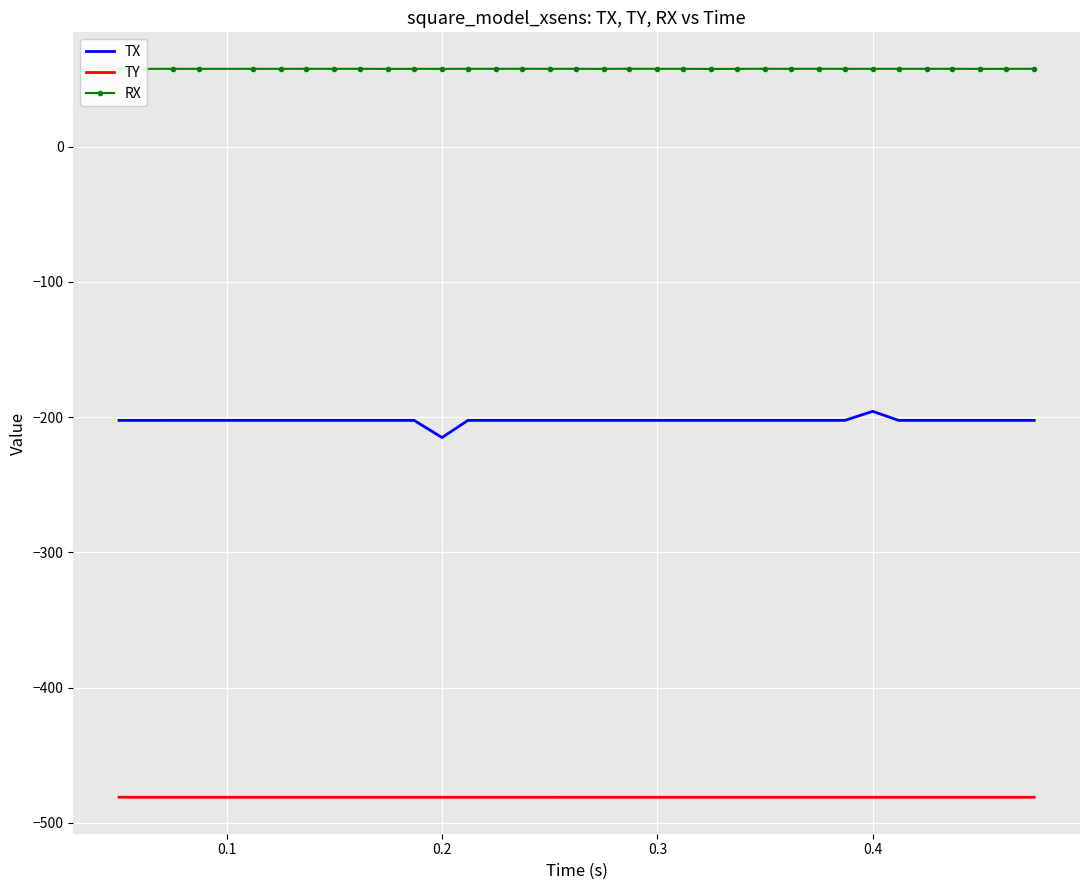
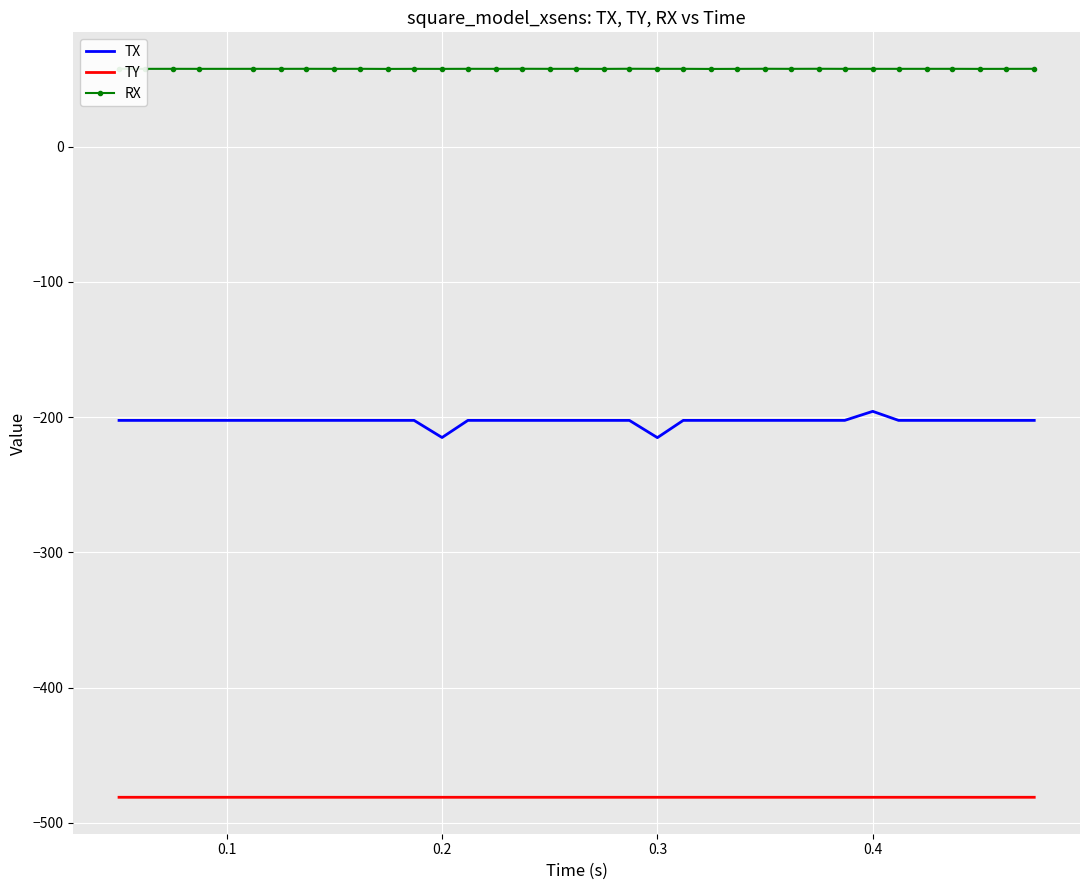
  {
    "TX": {
      "0.2": -215,
-     "0.3": -202,
+     "0.3": -215,
      "0.4": -196
    },
    "TY": {
      "0.2": -481,
      "0.3": -481,
      "0.4": -481
    },
    "RX": {
      "0.2": 57,
      "0.3": 58,
      "0.4": 58
    }
  }
